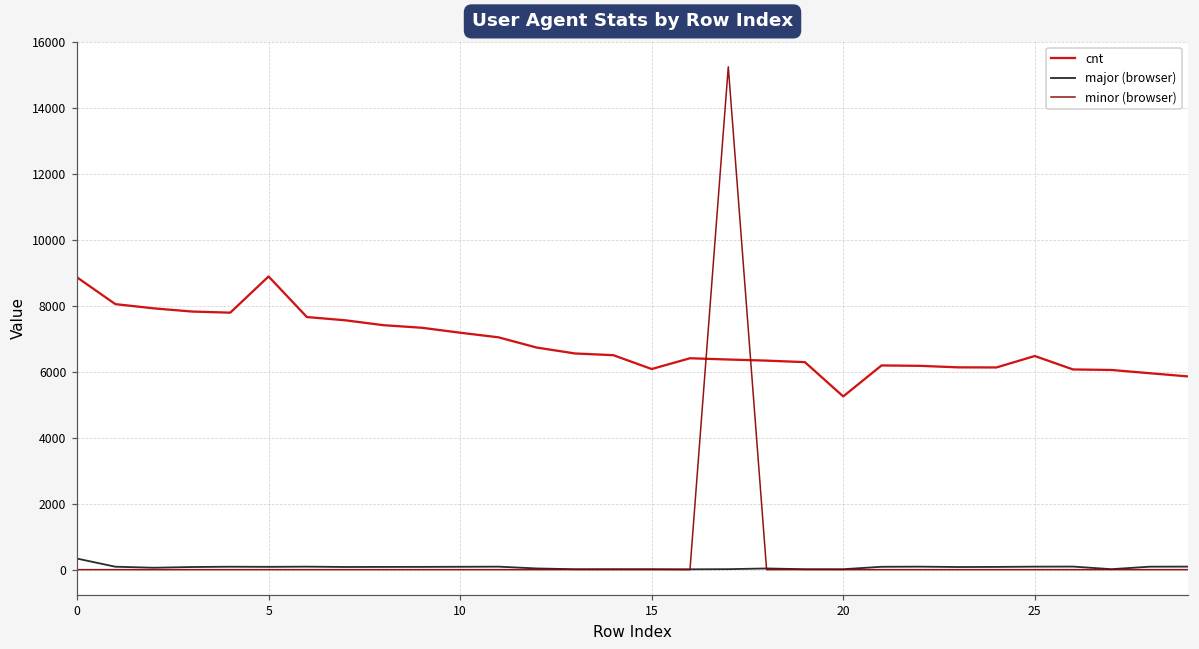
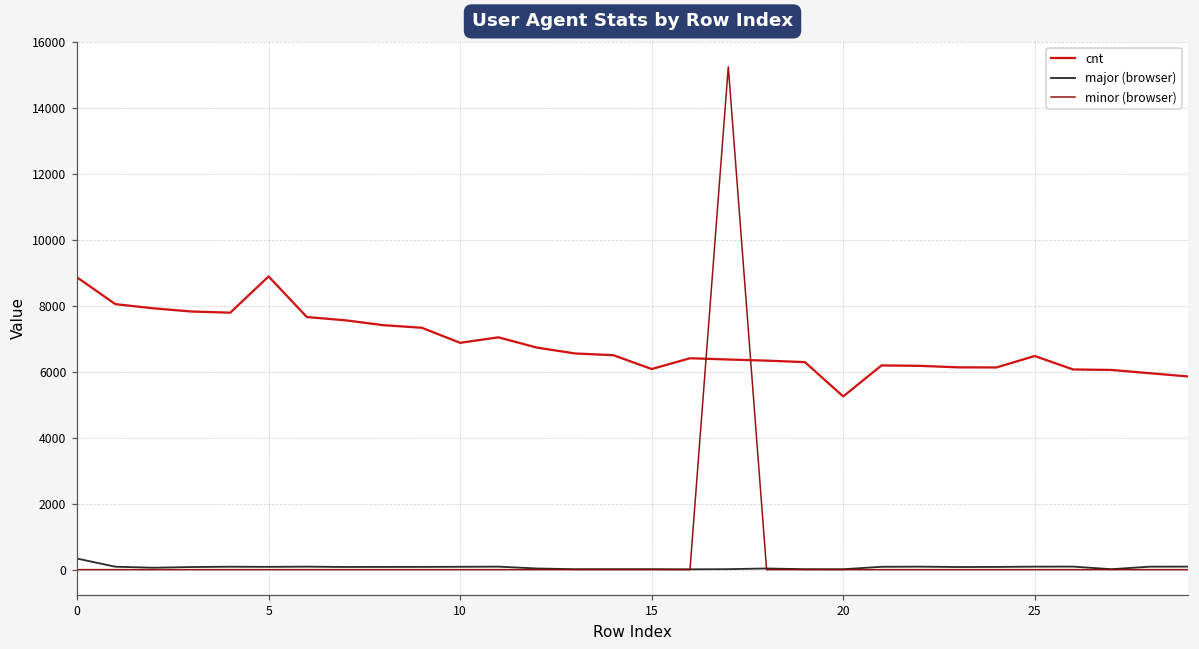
  {
    "cnt": {
      "0": 8900,
      "5": 8900,
-     "10": 7200,
+     "10": 6900,
      "15": 6100,
      "20": 5300,
      "25": 6500
    },
    "major (browser)": {
      "0": 300,
      "5": 100,
      "10": 100,
      "25": 100
    },
    "minor (browser)": {
      "0": 0,
      "5": 0,
      "10": 0,
      "25": 0
    }
  }
